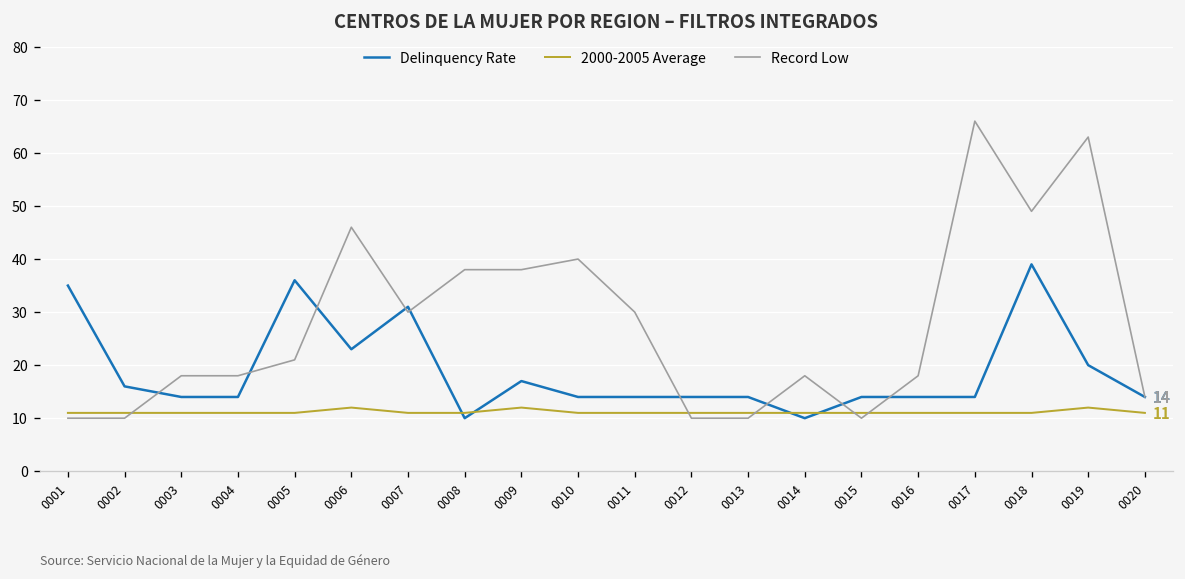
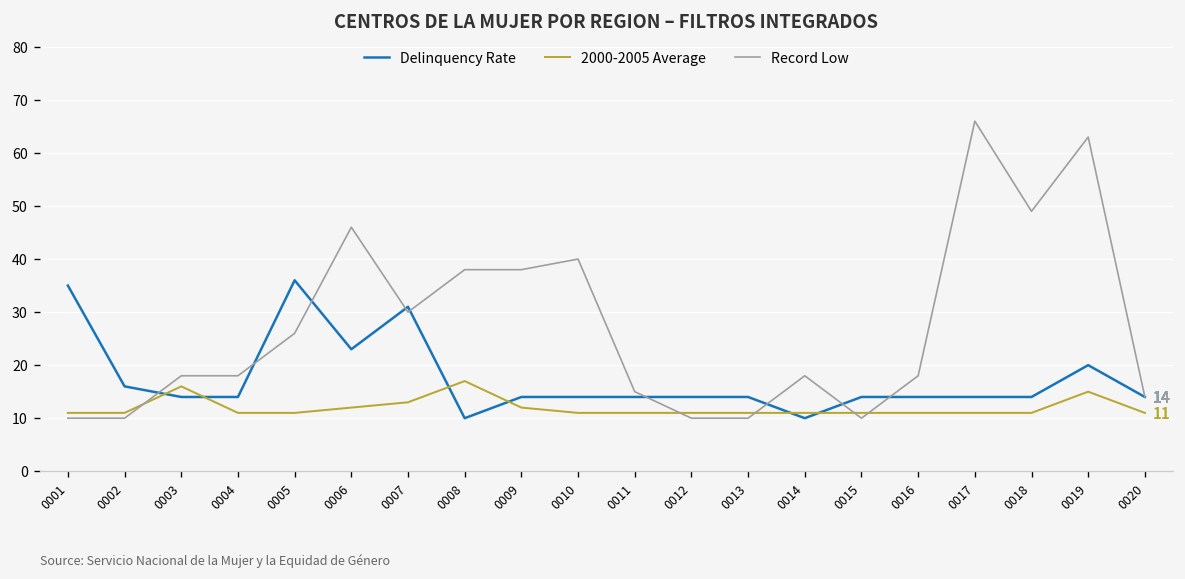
  {
    "Delinquency Rate": {
      "0001": 35,
      "0002": 16,
      "0003": 14,
      "0004": 14,
      "0005": 36,
      "0006": 23,
      "0007": 31,
      "0008": 10,
-     "0009": 17,
+     "0009": 14,
      "0010": 14,
      "0011": 14,
      "0012": 14,
      "0013": 14,
      "0014": 10,
      "0015": 14,
      "0016": 14,
      "0017": 14,
-     "0018": 39,
+     "0018": 14,
      "0019": 20
    },
    "2000-2005 Average": {
      "0001": 11,
      "0002": 11,
-     "0003": 11,
+     "0003": 16,
      "0004": 11,
      "0005": 11,
      "0006": 12,
-     "0007": 11,
-     "0008": 11,
+     "0007": 13,
+     "0008": 17,
      "0009": 12,
      "0010": 11,
      "0011": 11,
      "0012": 11,
      "0013": 11,
      "0014": 11,
      "0015": 11,
      "0016": 11,
      "0017": 11,
      "0018": 11,
-     "0019": 12
+     "0019": 15
    },
    "Record Low": {
      "0001": 10,
      "0002": 10,
      "0003": 18,
      "0004": 18,
-     "0005": 21,
+     "0005": 26,
      "0006": 46,
      "0007": 30,
      "0008": 38,
      "0009": 38,
      "0010": 40,
-     "0011": 30,
+     "0011": 15,
      "0012": 10,
      "0013": 10,
      "0014": 18,
      "0015": 10,
      "0016": 18,
      "0017": 66,
      "0018": 49,
      "0019": 63
    }
  }
